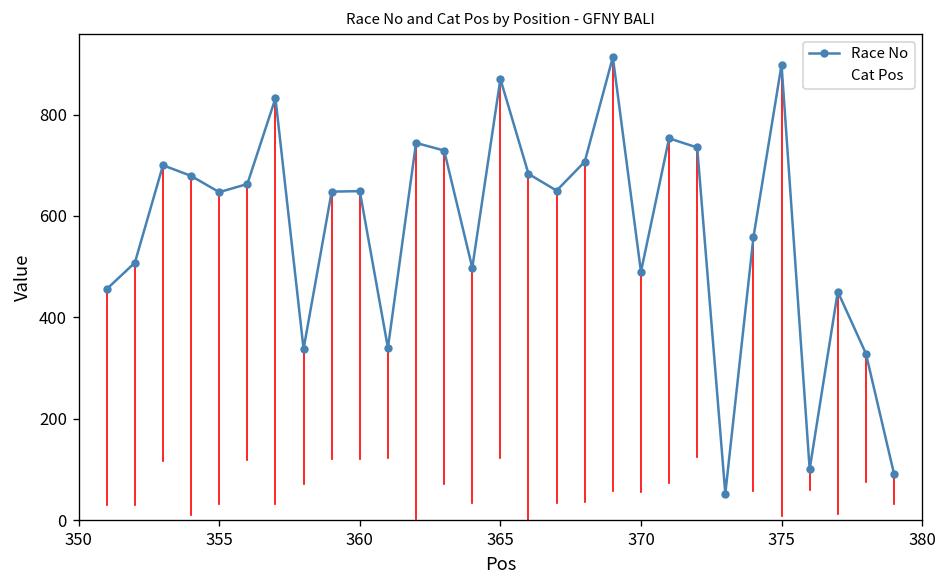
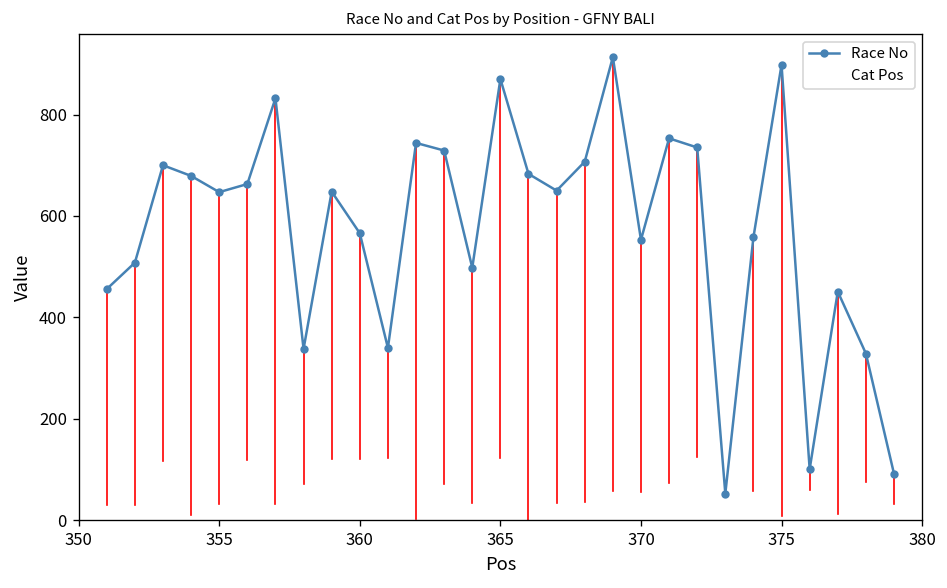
  {
    "Race No": {
-     "360": 650,
-     "370": 490
+     "360": 570,
+     "370": 550
    }
  }
